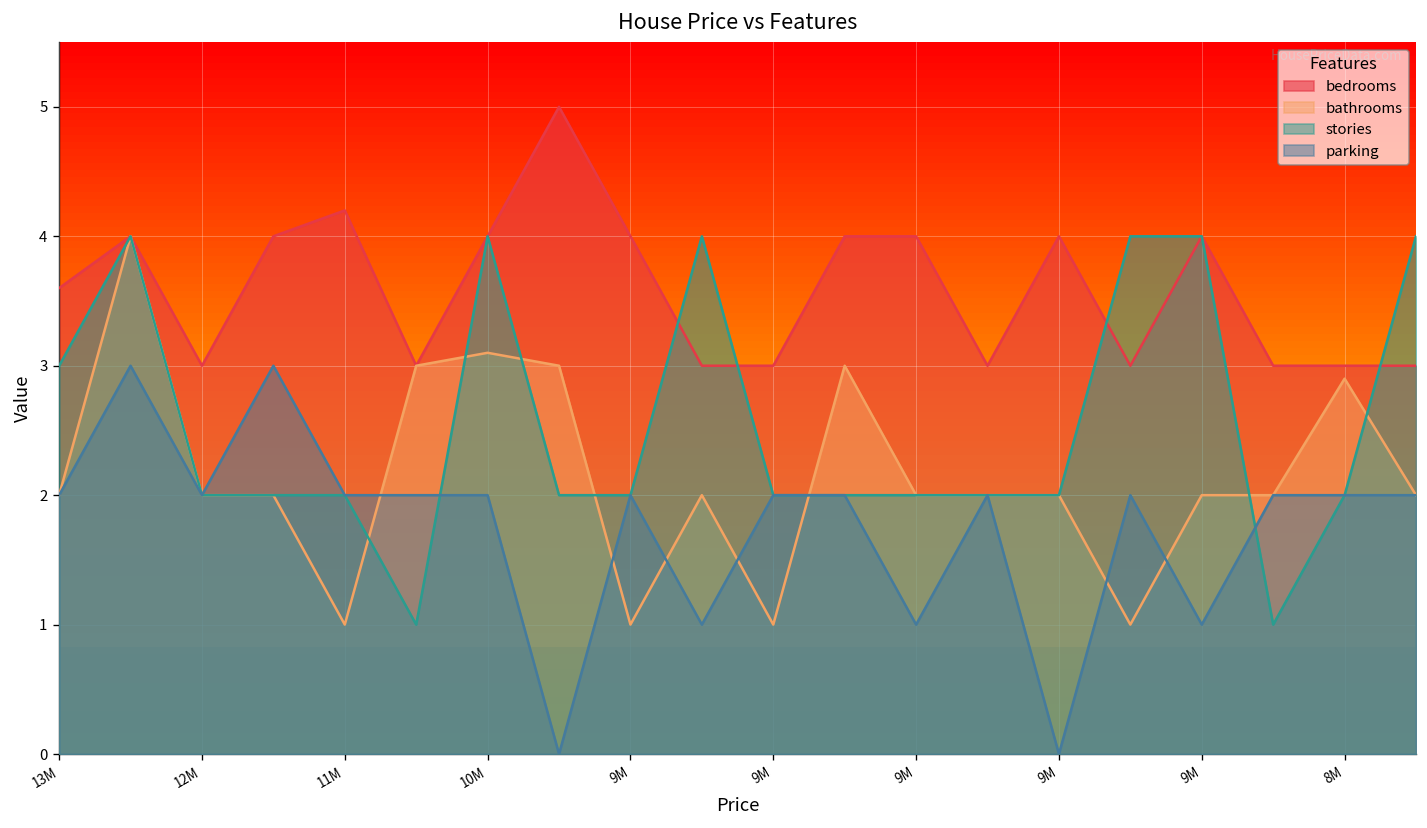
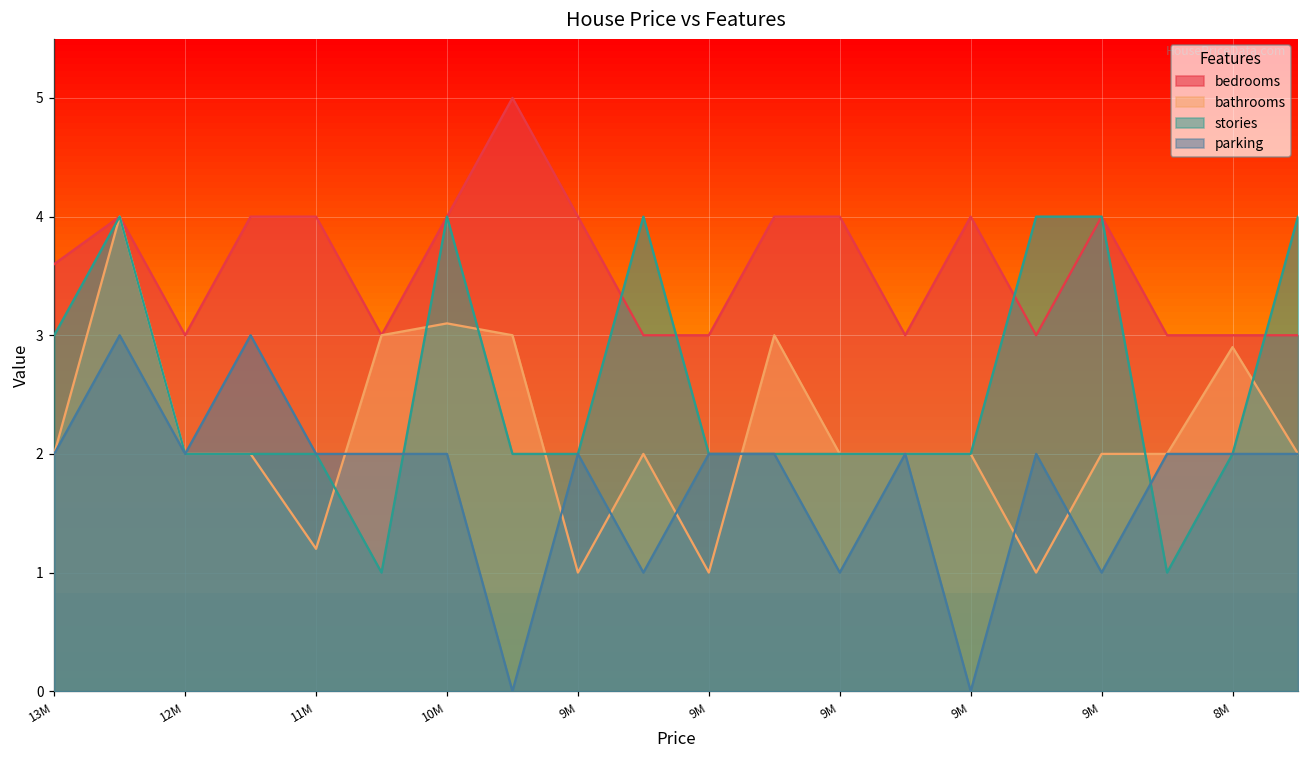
  {
    "bedrooms": {
      "13M": 3.6,
      "12M": 3.0,
-     "11M": 4.2,
+     "11M": 4.0,
      "8M": 3.0
    },
    "bathrooms": {
-     "11M": 1.0,
+     "11M": 1.2,
      "10M": 3.1,
      "8M": 2.9
    }
  }
